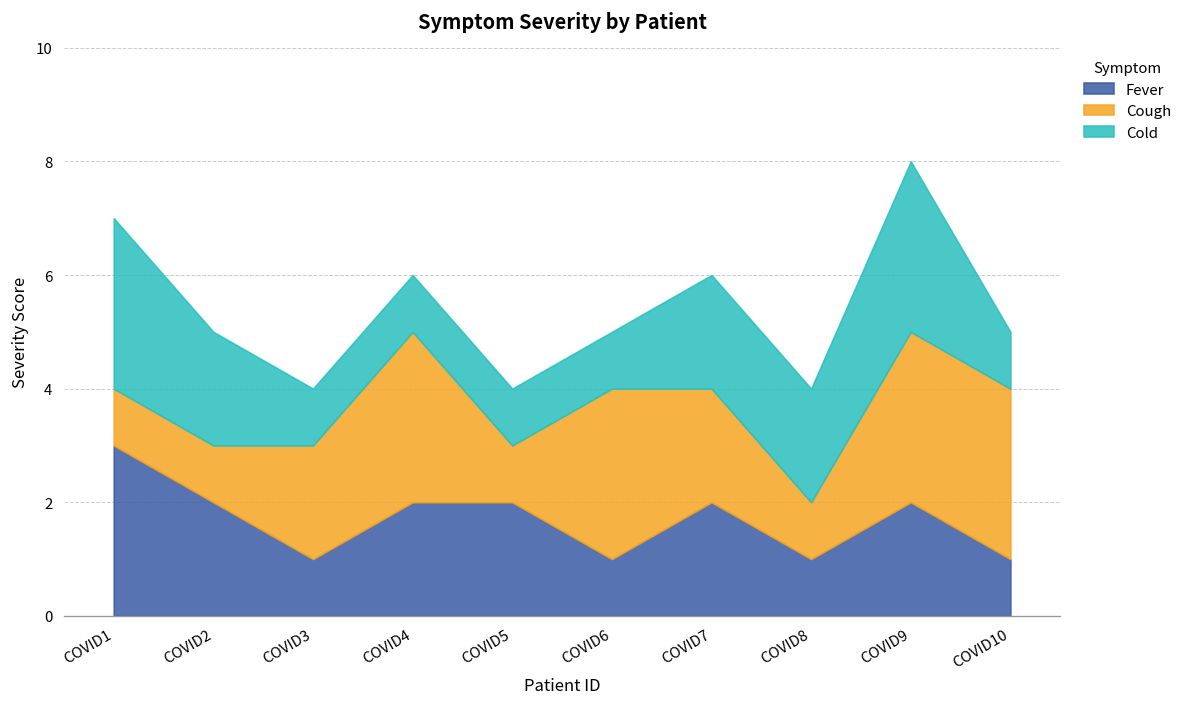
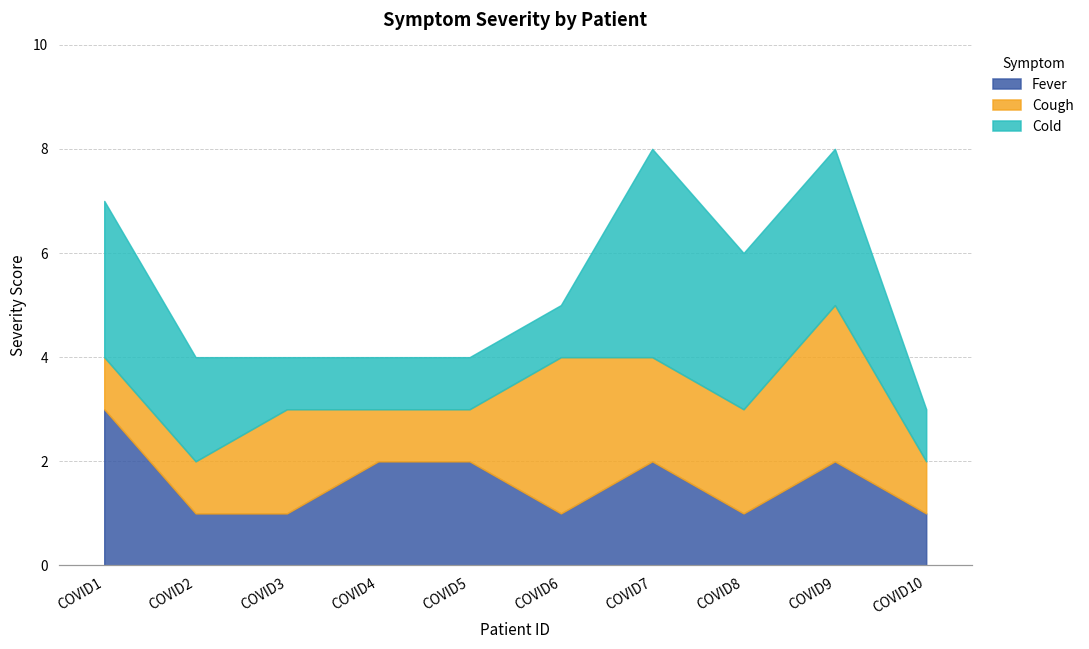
  {
    "Fever": {
      "COVID1": 3,
-     "COVID2": 2,
+     "COVID2": 1,
      "COVID3": 1,
      "COVID4": 2,
      "COVID5": 2,
      "COVID6": 1,
      "COVID7": 2,
      "COVID8": 1,
      "COVID9": 2,
      "COVID10": 1
    },
    "Cough": {
      "COVID1": 1,
      "COVID2": 1,
      "COVID3": 2,
-     "COVID4": 3,
+     "COVID4": 1,
      "COVID5": 1,
      "COVID6": 3,
      "COVID7": 2,
-     "COVID8": 1,
+     "COVID8": 2,
      "COVID9": 3,
-     "COVID10": 3
+     "COVID10": 1
    },
    "Cold": {
      "COVID1": 3,
      "COVID2": 2,
      "COVID3": 1,
      "COVID4": 1,
      "COVID5": 1,
      "COVID6": 1,
-     "COVID7": 2,
-     "COVID8": 2,
+     "COVID7": 4,
+     "COVID8": 3,
      "COVID9": 3,
      "COVID10": 1
    }
  }
